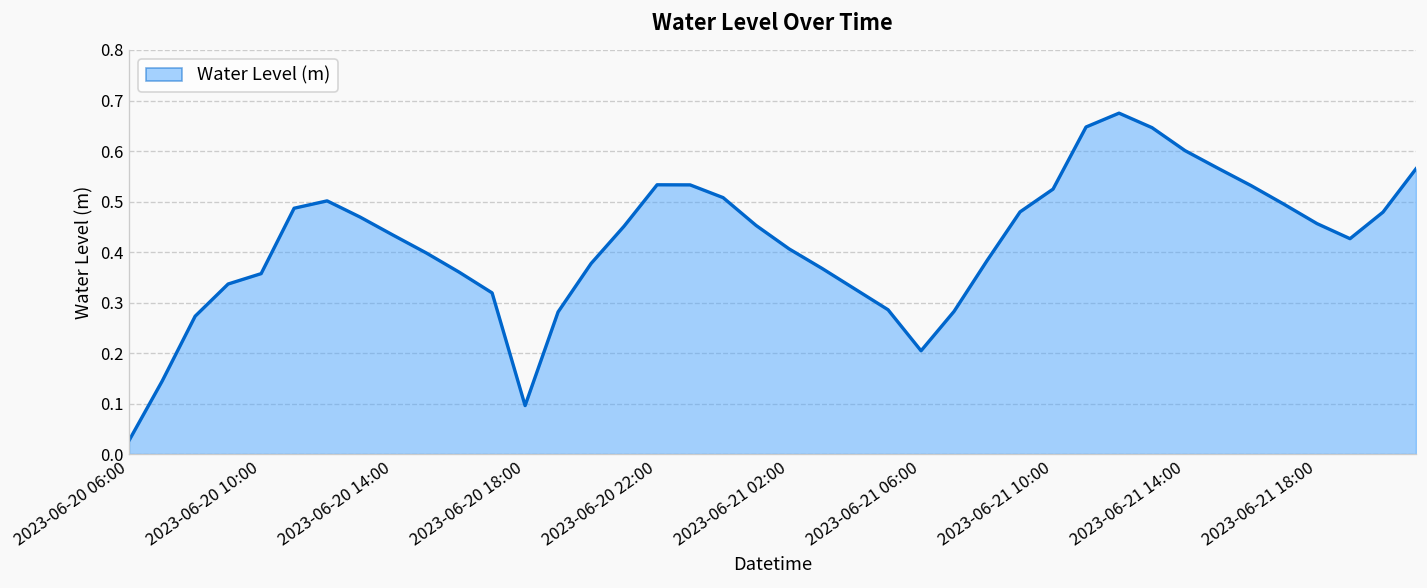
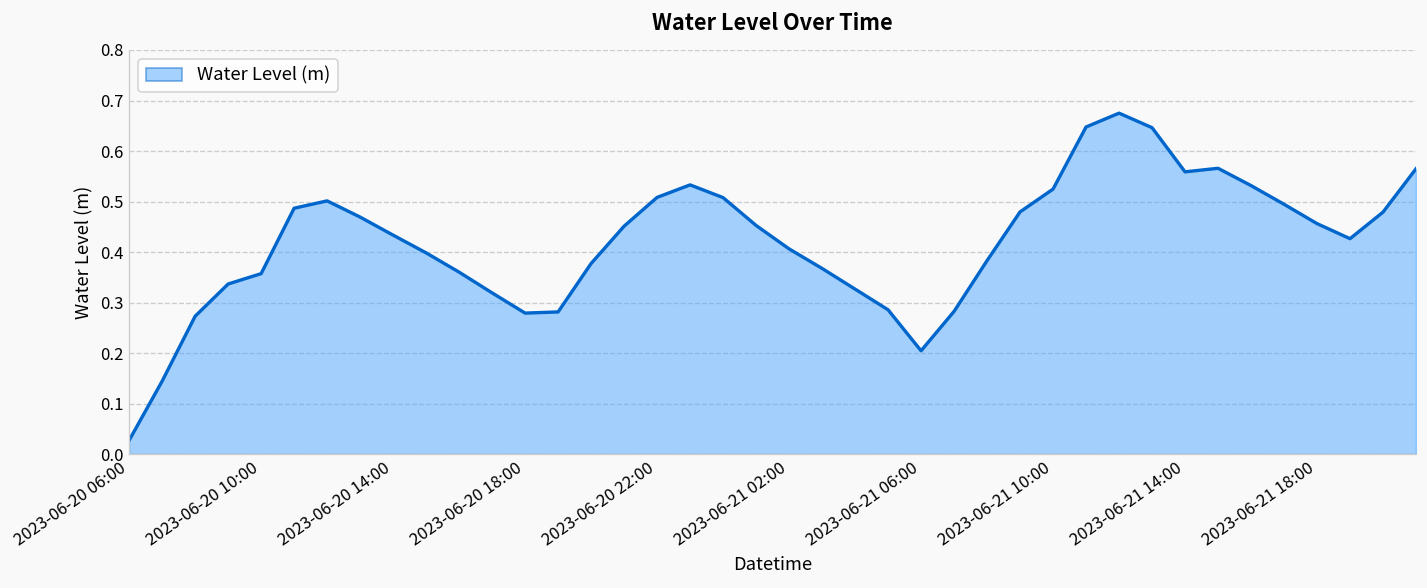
  {
    "2023-06-20 06:00": 0.03,
    "2023-06-20 10:00": 0.36,
    "2023-06-20 14:00": 0.43,
-   "2023-06-20 18:00": 0.10,
-   "2023-06-20 22:00": 0.53,
+   "2023-06-20 18:00": 0.28,
+   "2023-06-20 22:00": 0.51,
    "2023-06-21 02:00": 0.41,
    "2023-06-21 06:00": 0.20,
    "2023-06-21 10:00": 0.52,
-   "2023-06-21 14:00": 0.60,
+   "2023-06-21 14:00": 0.56,
    "2023-06-21 18:00": 0.46
  }
